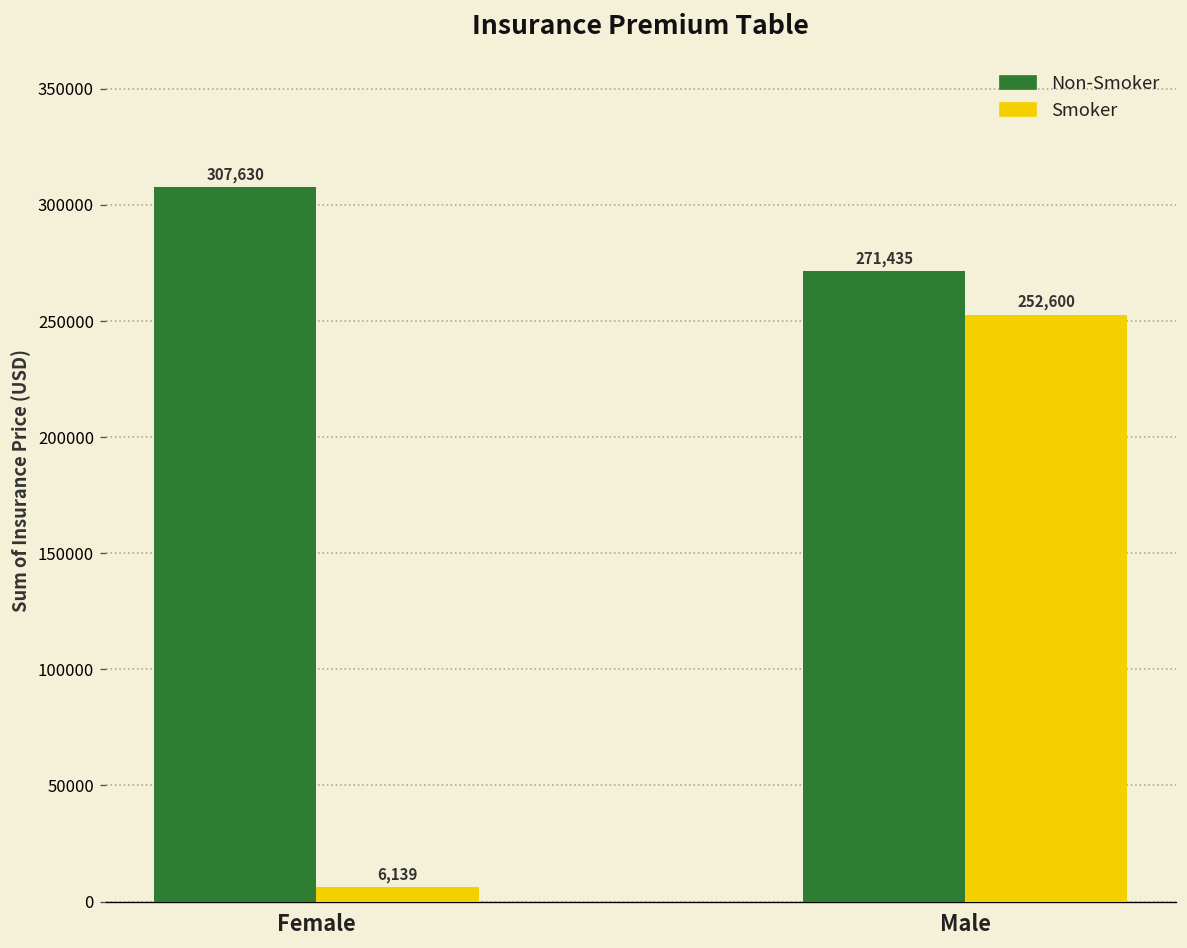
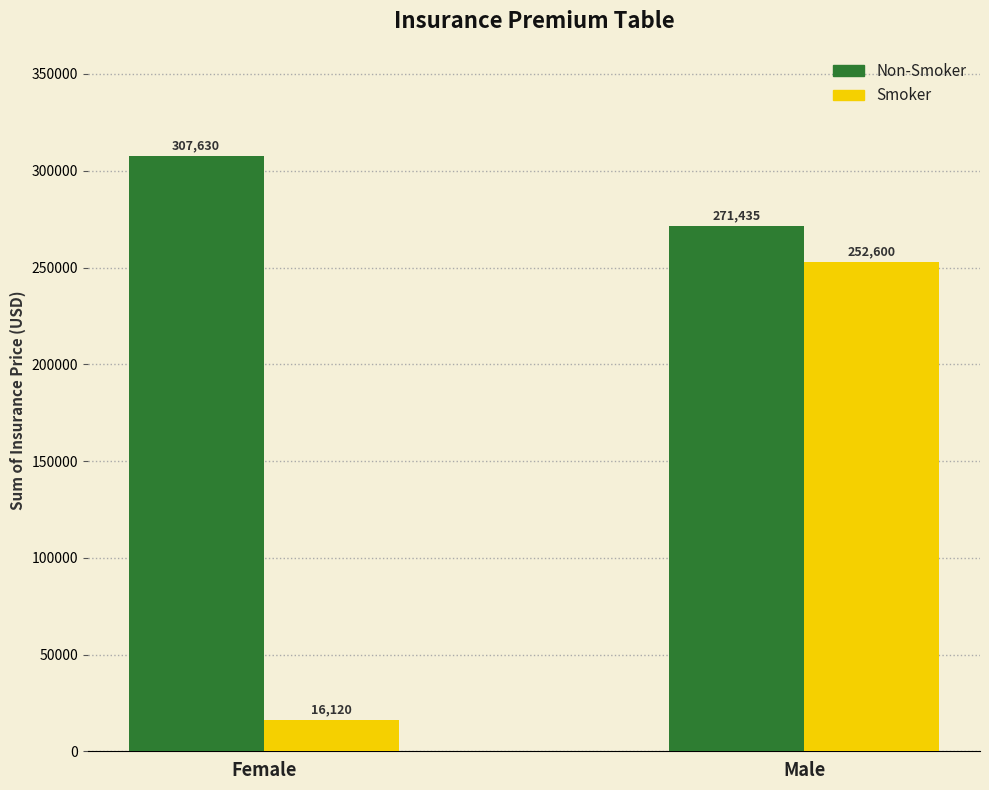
  {
    "Non-Smoker": {
      "Female": "307,630",
      "Male": "271,435"
    },
    "Smoker": {
-     "Female": "6,139",
+     "Female": "16,120",
      "Male": "252,600"
    }
  }
